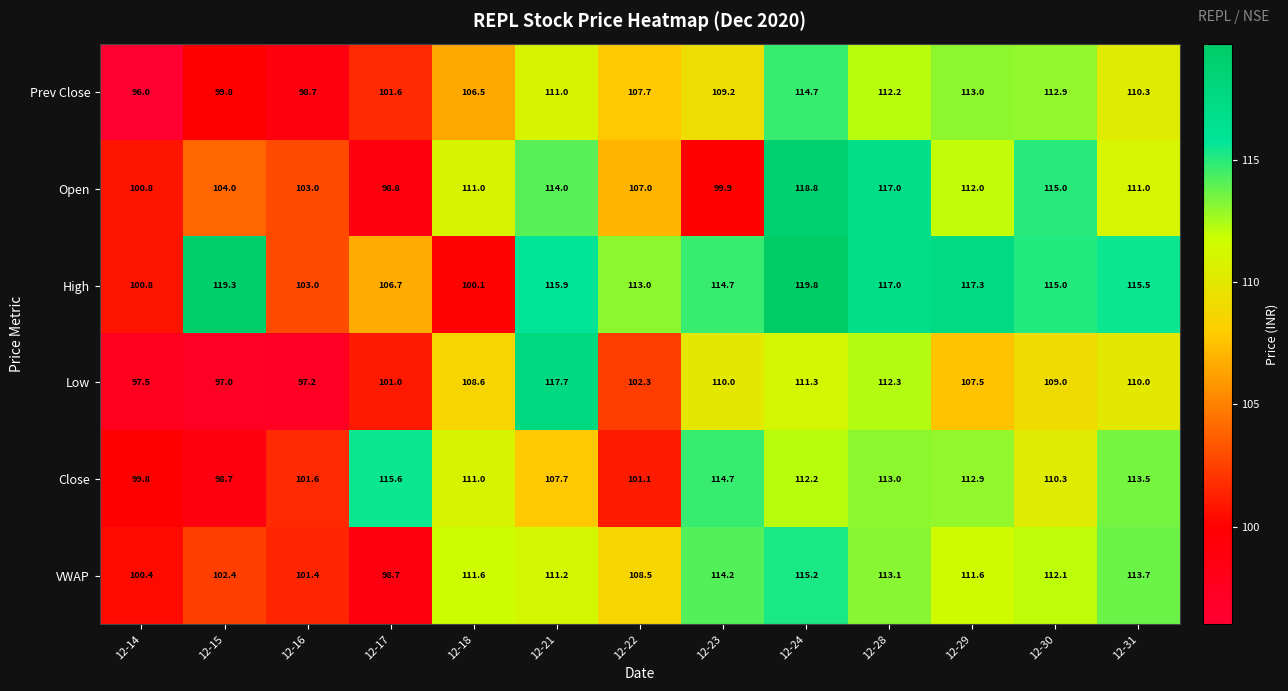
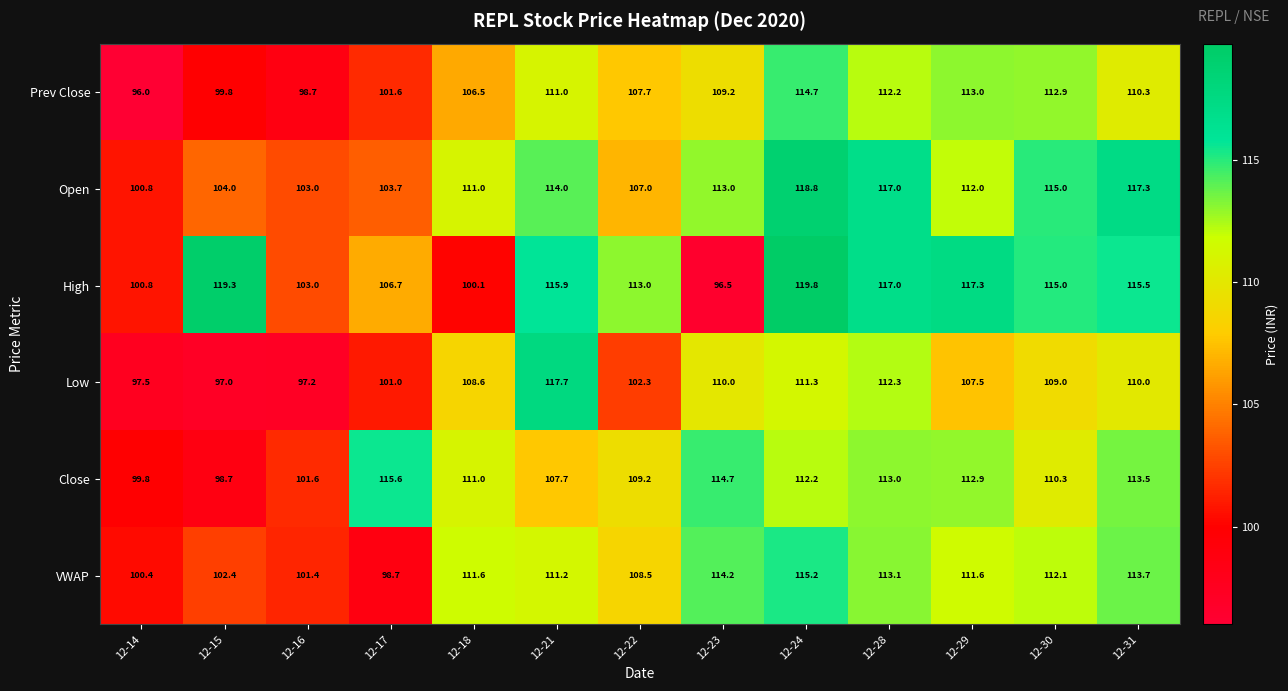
  {
    "Prev Close": {
      "12-14": 96.0,
      "12-15": 99.8,
      "12-16": 98.7,
      "12-17": 101.6,
      "12-18": 106.5,
      "12-21": 111.0,
      "12-22": 107.7,
      "12-23": 109.2,
      "12-24": 114.7,
      "12-28": 112.2,
      "12-29": 113.0,
      "12-30": 112.9,
      "12-31": 110.3
    },
    "Open": {
      "12-14": 100.8,
      "12-15": 104.0,
      "12-16": 103.0,
-     "12-17": 98.8,
+     "12-17": 103.7,
      "12-18": 111.0,
      "12-21": 114.0,
      "12-22": 107.0,
-     "12-23": 99.9,
+     "12-23": 113.0,
      "12-24": 118.8,
      "12-28": 117.0,
      "12-29": 112.0,
      "12-30": 115.0,
-     "12-31": 111.0
+     "12-31": 117.3
    },
    "High": {
      "12-14": 100.8,
      "12-15": 119.3,
      "12-16": 103.0,
      "12-17": 106.7,
      "12-18": 100.1,
      "12-21": 115.9,
      "12-22": 113.0,
-     "12-23": 114.7,
+     "12-23": 96.5,
      "12-24": 119.8,
      "12-28": 117.0,
      "12-29": 117.3,
      "12-30": 115.0,
      "12-31": 115.5
    },
    "Low": {
      "12-14": 97.5,
      "12-15": 97.0,
      "12-16": 97.2,
      "12-17": 101.0,
      "12-18": 108.6,
      "12-21": 117.7,
      "12-22": 102.3,
      "12-23": 110.0,
      "12-24": 111.3,
      "12-28": 112.3,
      "12-29": 107.5,
      "12-30": 109.0,
      "12-31": 110.0
    },
    "Close": {
      "12-14": 99.8,
      "12-15": 98.7,
      "12-16": 101.6,
      "12-17": 115.6,
      "12-18": 111.0,
      "12-21": 107.7,
-     "12-22": 101.1,
+     "12-22": 109.2,
      "12-23": 114.7,
      "12-24": 112.2,
      "12-28": 113.0,
      "12-29": 112.9,
      "12-30": 110.3,
      "12-31": 113.5
    },
    "VWAP": {
      "12-14": 100.4,
      "12-15": 102.4,
      "12-16": 101.4,
      "12-17": 98.7,
      "12-18": 111.6,
      "12-21": 111.2,
      "12-22": 108.5,
      "12-23": 114.2,
      "12-24": 115.2,
      "12-28": 113.1,
      "12-29": 111.6,
      "12-30": 112.1,
      "12-31": 113.7
    }
  }
